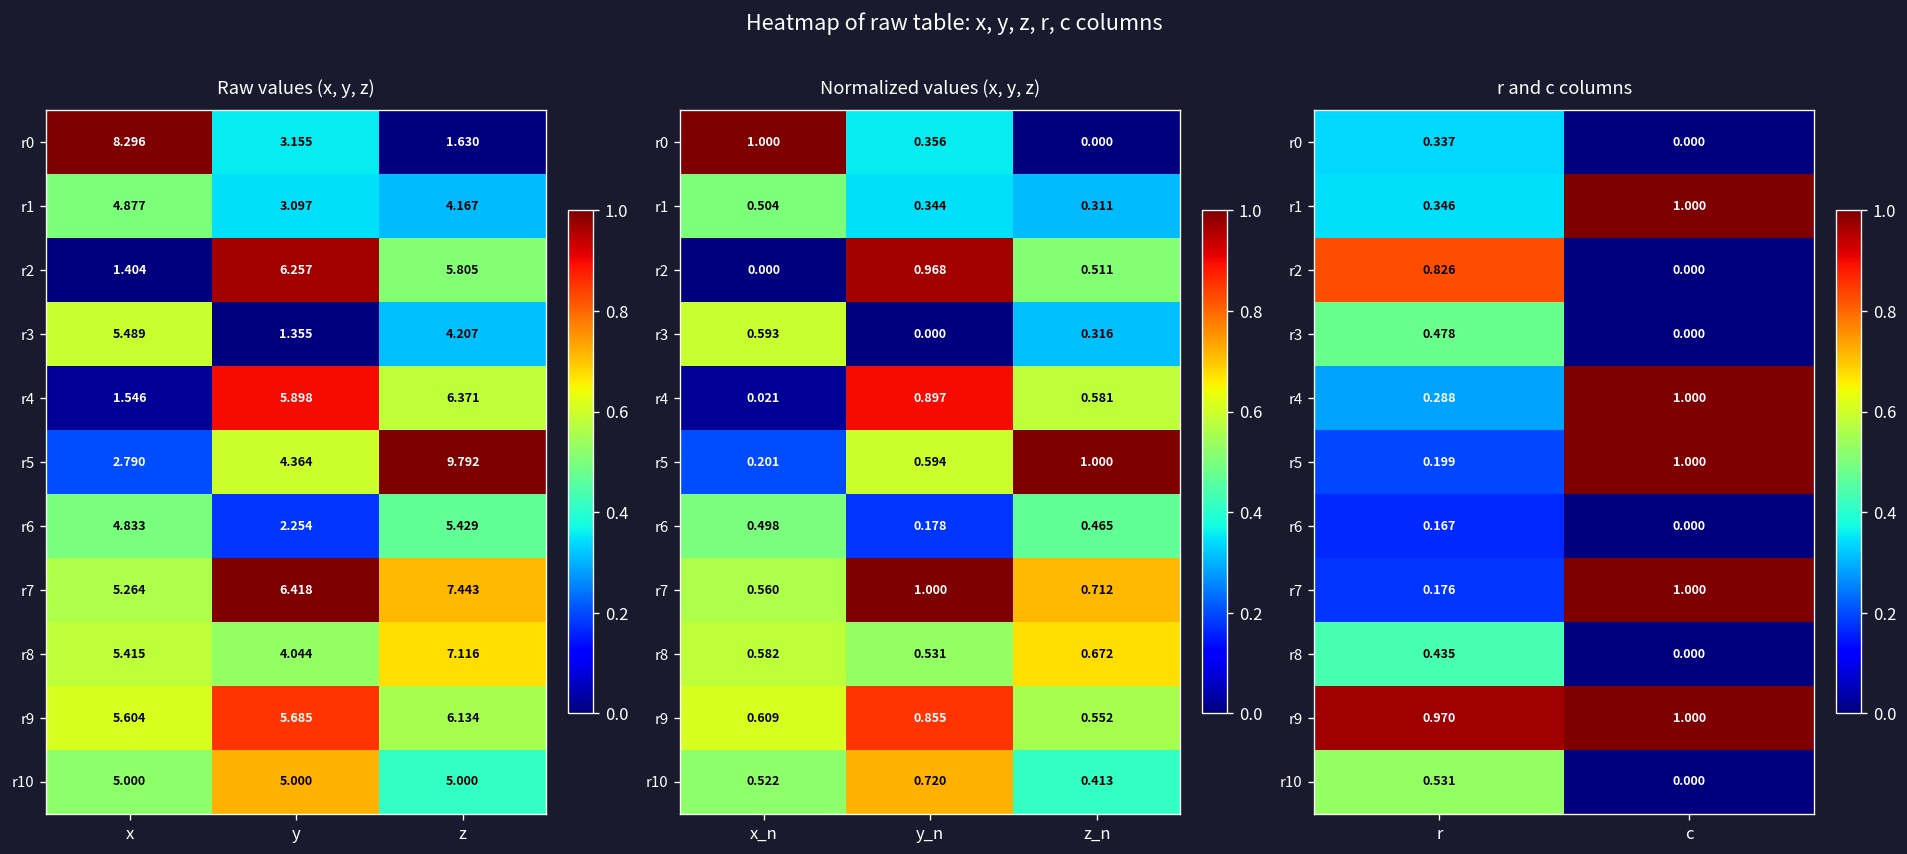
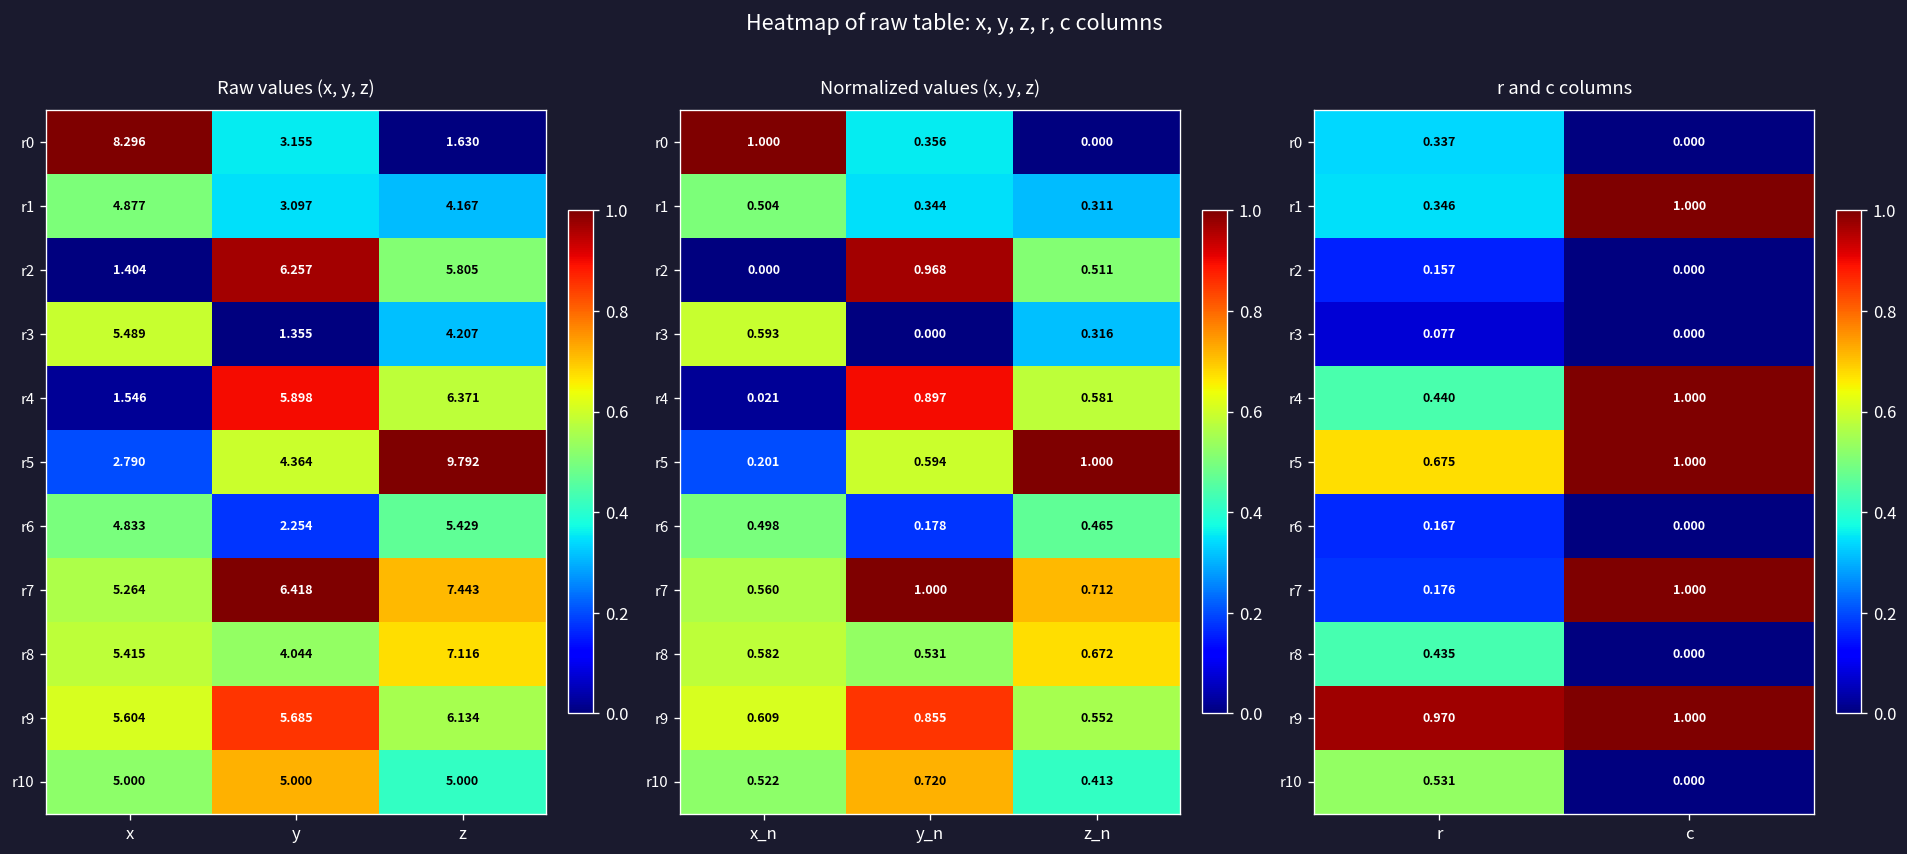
  {
    "Raw values (x, y, z)": {
      "r0": {
        "x": 8.296,
        "y": 3.155,
        "z": 1.630
      },
      "r1": {
        "x": 4.877,
        "y": 3.097,
        "z": 4.167
      },
      "r2": {
        "x": 1.404,
        "y": 6.257,
        "z": 5.805
      },
      "r3": {
        "x": 5.489,
        "y": 1.355,
        "z": 4.207
      },
      "r4": {
        "x": 1.546,
        "y": 5.898,
        "z": 6.371
      },
      "r5": {
        "x": 2.790,
        "y": 4.364,
        "z": 9.792
      },
      "r6": {
        "x": 4.833,
        "y": 2.254,
        "z": 5.429
      },
      "r7": {
        "x": 5.264,
        "y": 6.418,
        "z": 7.443
      },
      "r8": {
        "x": 5.415,
        "y": 4.044,
        "z": 7.116
      },
      "r9": {
        "x": 5.604,
        "y": 5.685,
        "z": 6.134
      },
      "r10": {
        "x": 5.000,
        "y": 5.000,
        "z": 5.000
      }
    },
    "Normalized values (x, y, z)": {
      "r0": {
        "x_n": 1.000,
        "y_n": 0.356,
        "z_n": 0.000
      },
      "r1": {
        "x_n": 0.504,
        "y_n": 0.344,
        "z_n": 0.311
      },
      "r2": {
        "x_n": 0.000,
        "y_n": 0.968,
        "z_n": 0.511
      },
      "r3": {
        "x_n": 0.593,
        "y_n": 0.000,
        "z_n": 0.316
      },
      "r4": {
        "x_n": 0.021,
        "y_n": 0.897,
        "z_n": 0.581
      },
      "r5": {
        "x_n": 0.201,
        "y_n": 0.594,
        "z_n": 1.000
      },
      "r6": {
        "x_n": 0.498,
        "y_n": 0.178,
        "z_n": 0.465
      },
      "r7": {
        "x_n": 0.560,
        "y_n": 1.000,
        "z_n": 0.712
      },
      "r8": {
        "x_n": 0.582,
        "y_n": 0.531,
        "z_n": 0.672
      },
      "r9": {
        "x_n": 0.609,
        "y_n": 0.855,
        "z_n": 0.552
      },
      "r10": {
        "x_n": 0.522,
        "y_n": 0.720,
        "z_n": 0.413
      }
    },
    "r and c columns": {
      "r0": {
        "r": 0.337,
        "c": 0.000
      },
      "r1": {
        "r": 0.346,
        "c": 1.000
      },
      "r2": {
-       "r": 0.826,
+       "r": 0.157,
        "c": 0.000
      },
      "r3": {
-       "r": 0.478,
+       "r": 0.077,
        "c": 0.000
      },
      "r4": {
-       "r": 0.288,
+       "r": 0.440,
        "c": 1.000
      },
      "r5": {
-       "r": 0.199,
+       "r": 0.675,
        "c": 1.000
      },
      "r6": {
        "r": 0.167,
        "c": 0.000
      },
      "r7": {
        "r": 0.176,
        "c": 1.000
      },
      "r8": {
        "r": 0.435,
        "c": 0.000
      },
      "r9": {
        "r": 0.970,
        "c": 1.000
      },
      "r10": {
        "r": 0.531,
        "c": 0.000
      }
    }
  }
